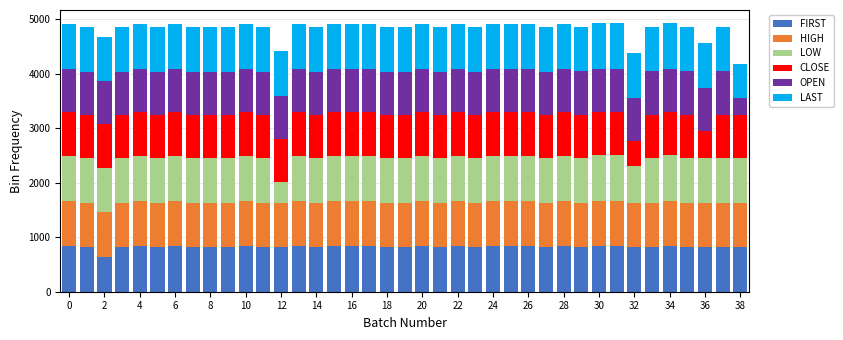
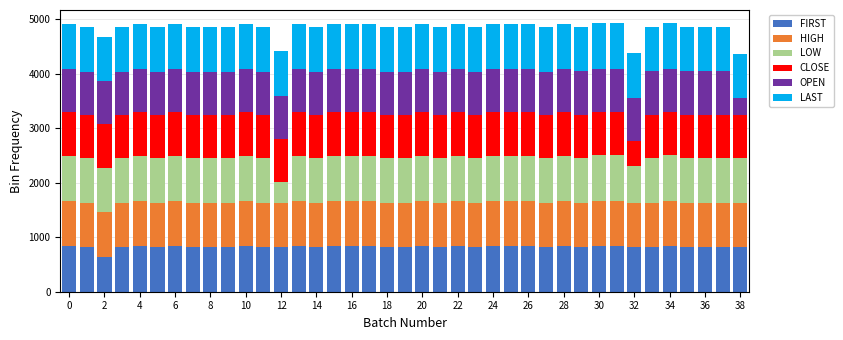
  {
    "FIRST": {
      "0": 800,
      "2": 600,
      "4": 800,
      "6": 800,
      "8": 800,
      "10": 800,
      "12": 800,
      "14": 800,
      "16": 800,
      "18": 800,
      "20": 800,
      "22": 800,
      "24": 800,
      "26": 800,
      "28": 800,
      "30": 800,
      "32": 800,
      "34": 800,
      "36": 800,
      "38": 800
    },
    "HIGH": {
      "0": 800,
      "2": 800,
      "4": 800,
      "6": 800,
      "8": 800,
      "10": 800,
      "12": 800,
      "14": 800,
      "16": 800,
      "18": 800,
      "20": 800,
      "22": 800,
      "24": 800,
      "26": 800,
      "28": 800,
      "30": 800,
      "32": 800,
      "34": 800,
      "36": 800,
      "38": 800
    },
    "LOW": {
      "0": 800,
      "2": 800,
      "4": 800,
      "6": 800,
      "8": 800,
      "10": 800,
      "12": 400,
      "14": 800,
      "16": 800,
      "18": 800,
      "20": 800,
      "22": 800,
      "24": 800,
      "26": 800,
      "28": 800,
      "30": 800,
      "32": 700,
      "34": 800,
      "36": 800,
      "38": 800
    },
    "CLOSE": {
      "0": 800,
      "2": 800,
      "4": 800,
      "6": 800,
      "8": 800,
      "10": 800,
      "12": 800,
      "14": 800,
      "16": 800,
      "18": 800,
      "20": 800,
      "22": 800,
      "24": 800,
      "26": 800,
      "28": 800,
      "30": 800,
      "32": 500,
      "34": 800,
-     "36": 500,
+     "36": 800,
      "38": 800
    },
    "OPEN": {
      "0": 800,
      "2": 800,
      "4": 800,
      "6": 800,
      "8": 800,
      "10": 800,
      "12": 800,
      "14": 800,
      "16": 800,
      "18": 800,
      "20": 800,
      "22": 800,
      "24": 800,
      "26": 800,
      "28": 800,
      "30": 800,
      "32": 800,
      "34": 800,
      "36": 800,
      "38": 300
    },
    "LAST": {
      "0": 800,
      "2": 800,
      "4": 800,
      "6": 800,
      "8": 800,
      "10": 800,
      "12": 800,
      "14": 800,
      "16": 800,
      "18": 800,
      "20": 800,
      "22": 800,
      "24": 800,
      "26": 800,
      "28": 800,
      "30": 800,
      "32": 800,
      "34": 800,
      "36": 800,
-     "38": 600
+     "38": 800
    }
  }
